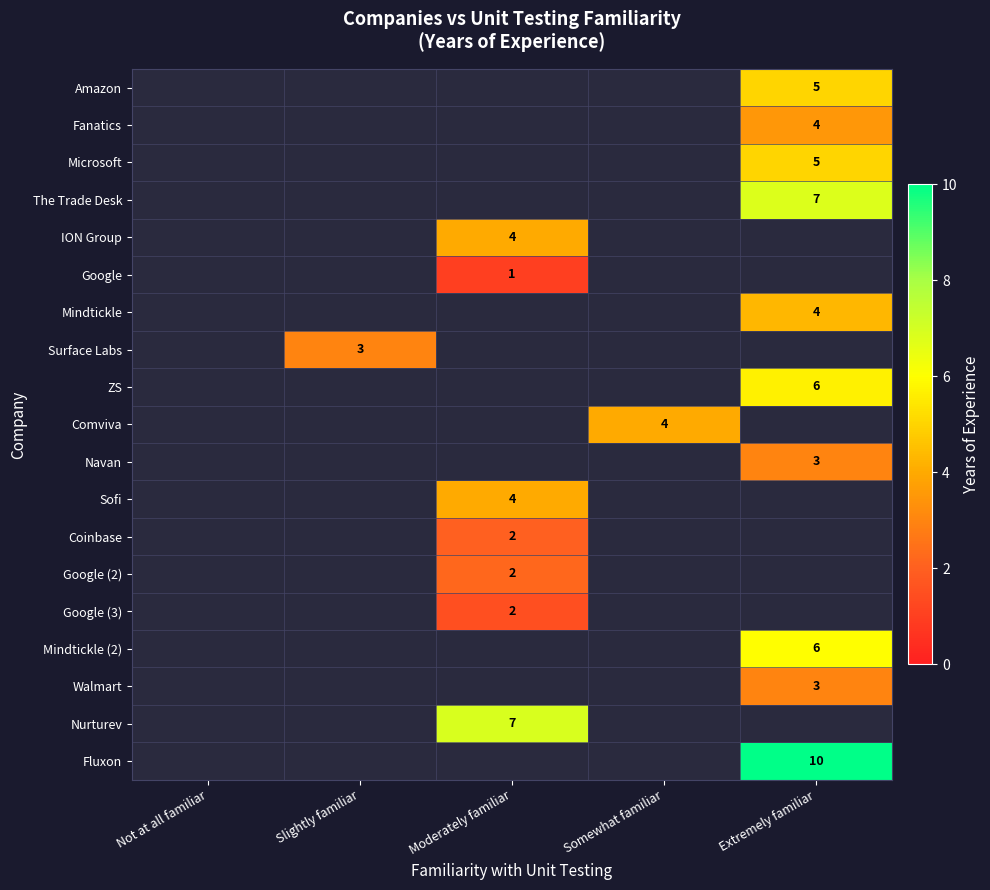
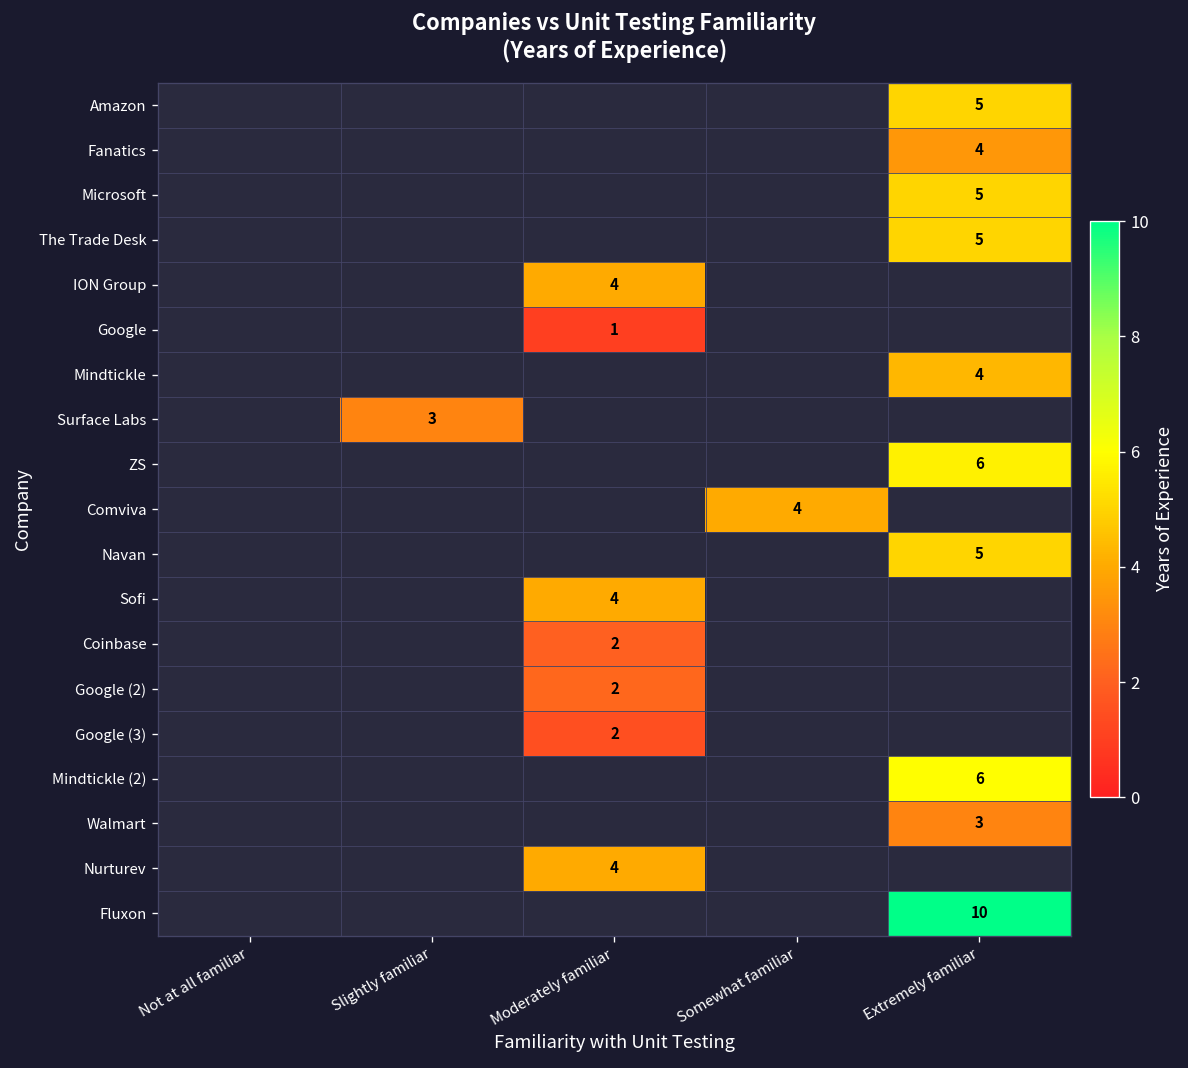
  {
    "Amazon": {
      "Extremely familiar": 5
    },
    "Fanatics": {
      "Extremely familiar": 4
    },
    "Microsoft": {
      "Extremely familiar": 5
    },
    "The Trade Desk": {
-     "Extremely familiar": 7
+     "Extremely familiar": 5
    },
    "ION Group": {
      "Moderately familiar": 4
    },
    "Google": {
      "Moderately familiar": 1
    },
    "Mindtickle": {
      "Extremely familiar": 4
    },
    "Surface Labs": {
      "Slightly familiar": 3
    },
    "ZS": {
      "Extremely familiar": 6
    },
    "Comviva": {
      "Somewhat familiar": 4
    },
    "Navan": {
-     "Extremely familiar": 3
+     "Extremely familiar": 5
    },
    "Sofi": {
      "Moderately familiar": 4
    },
    "Coinbase": {
      "Moderately familiar": 2
    },
    "Google (2)": {
      "Moderately familiar": 2
    },
    "Google (3)": {
      "Moderately familiar": 2
    },
    "Mindtickle (2)": {
      "Extremely familiar": 6
    },
    "Walmart": {
      "Extremely familiar": 3
    },
    "Nurturev": {
-     "Moderately familiar": 7
+     "Moderately familiar": 4
    },
    "Fluxon": {
      "Extremely familiar": 10
    }
  }
